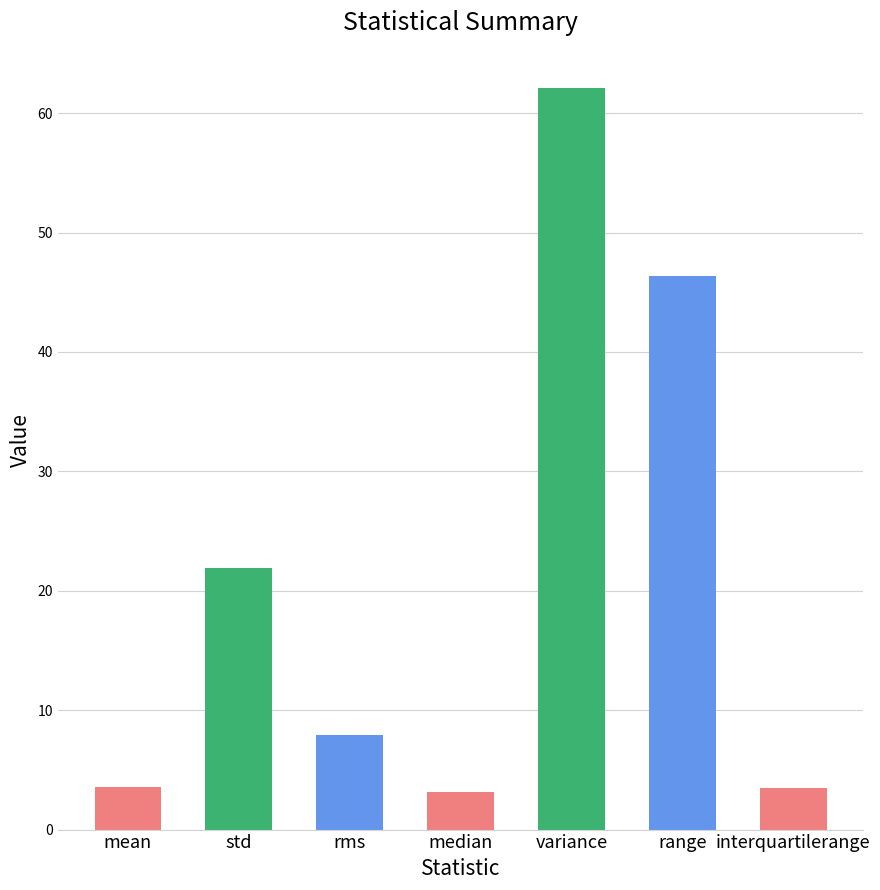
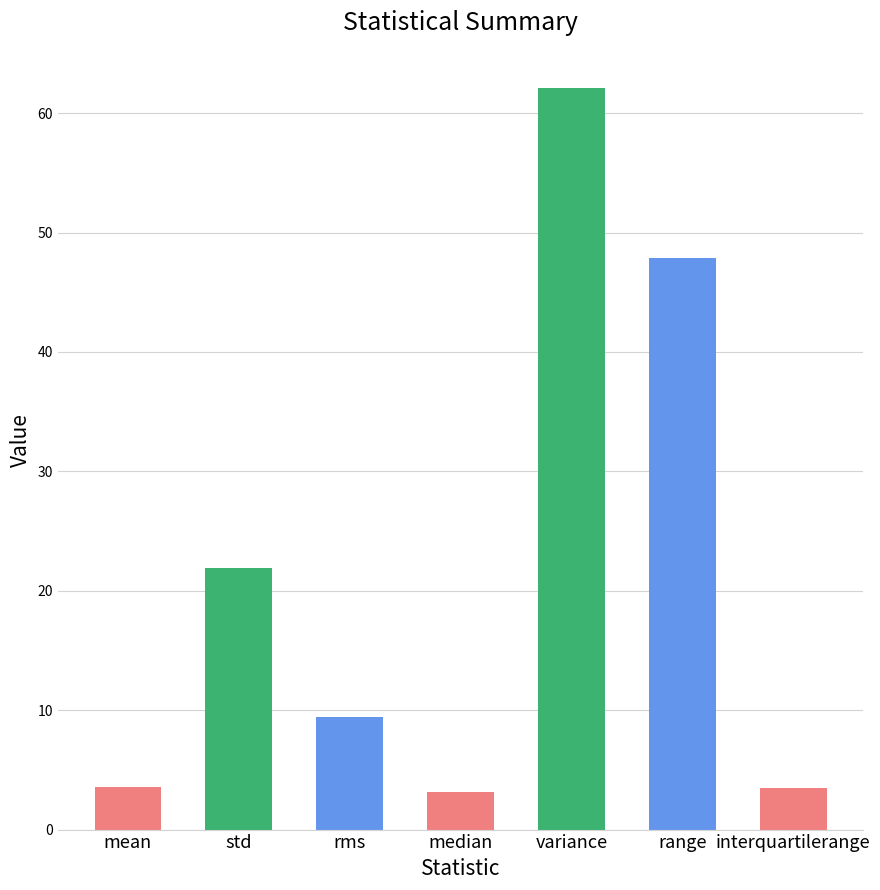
  {
    "mean": 3.5,
    "std": 21.9,
-   "rms": 7.9,
+   "rms": 9.5,
    "median": 3.2,
    "variance": 62.1,
-   "range": 46.4,
+   "range": 47.8,
    "interquartilerange": 3.5
  }
